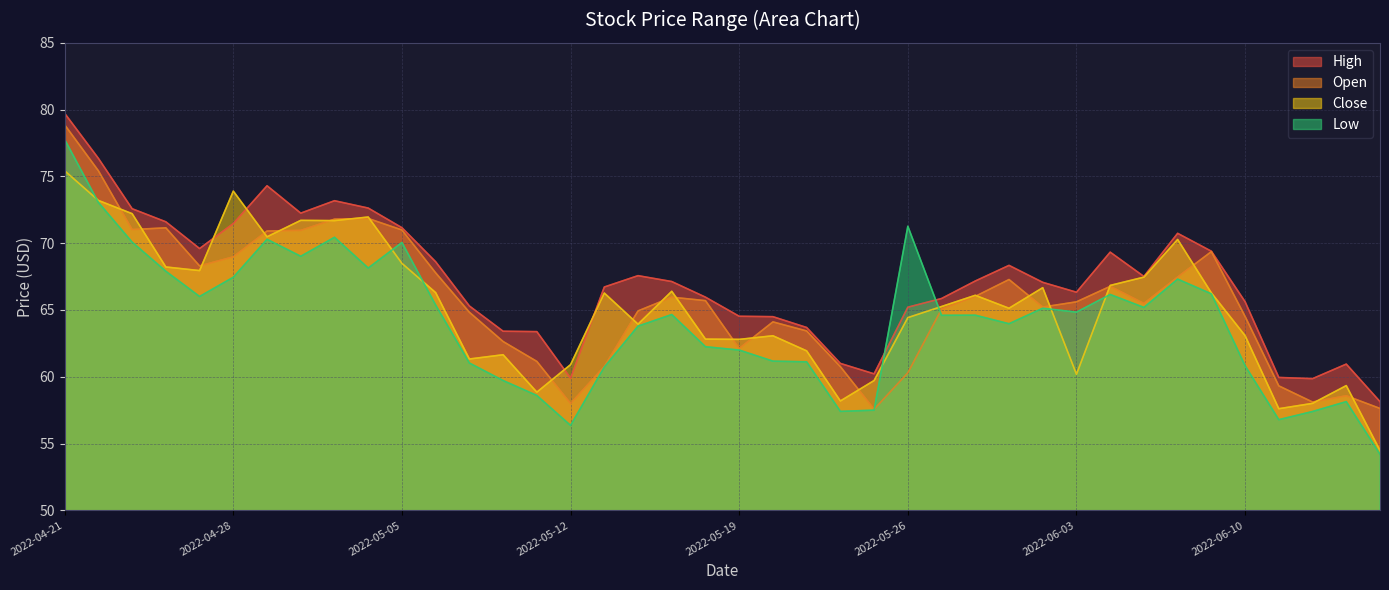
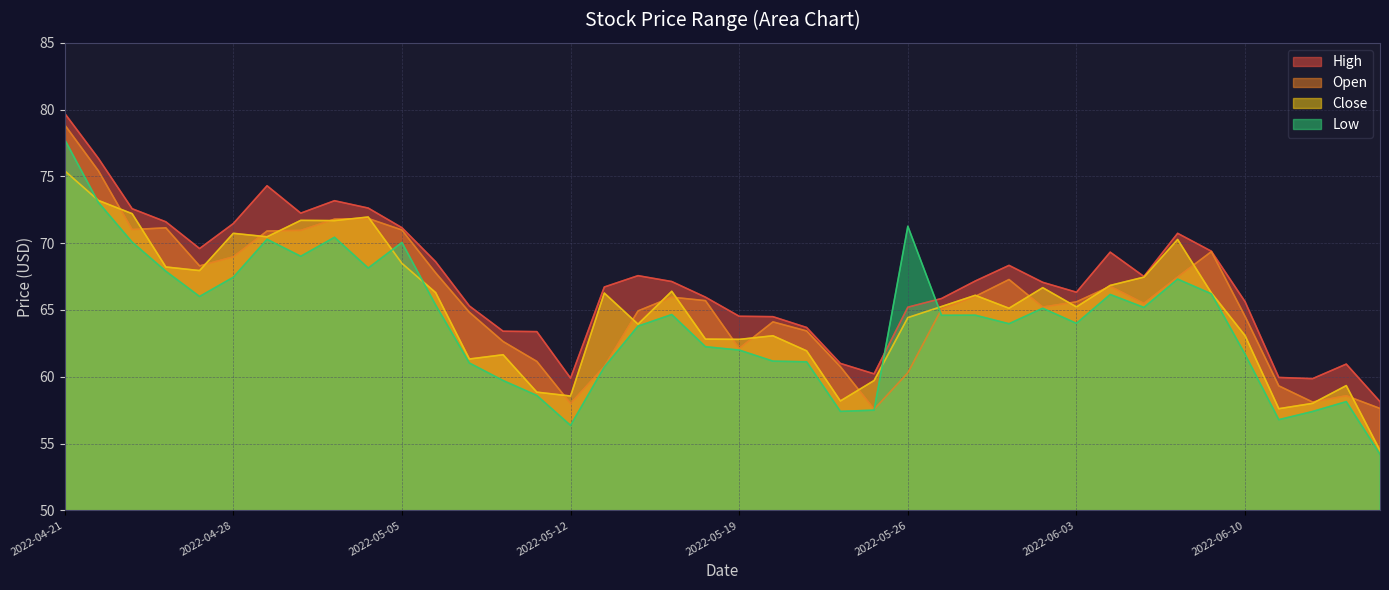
  {
    "Close": {
      "2022-04-21": 75.4,
-     "2022-04-28": 73.9,
+     "2022-04-28": 70.7,
      "2022-05-05": 68.5,
-     "2022-05-12": 60.9,
+     "2022-05-12": 58.6,
      "2022-05-19": 62.8,
      "2022-05-26": 64.4,
-     "2022-06-03": 60.2,
+     "2022-06-03": 65.2,
      "2022-06-10": 63.1
    },
    "Low": {
      "2022-04-21": 77.8,
      "2022-04-28": 67.5,
      "2022-05-05": 70.1,
      "2022-05-12": 56.4,
      "2022-05-26": 71.3,
-     "2022-06-03": 64.8,
-     "2022-06-10": 60.8
+     "2022-06-03": 64.0,
+     "2022-06-10": 61.7
    }
  }
